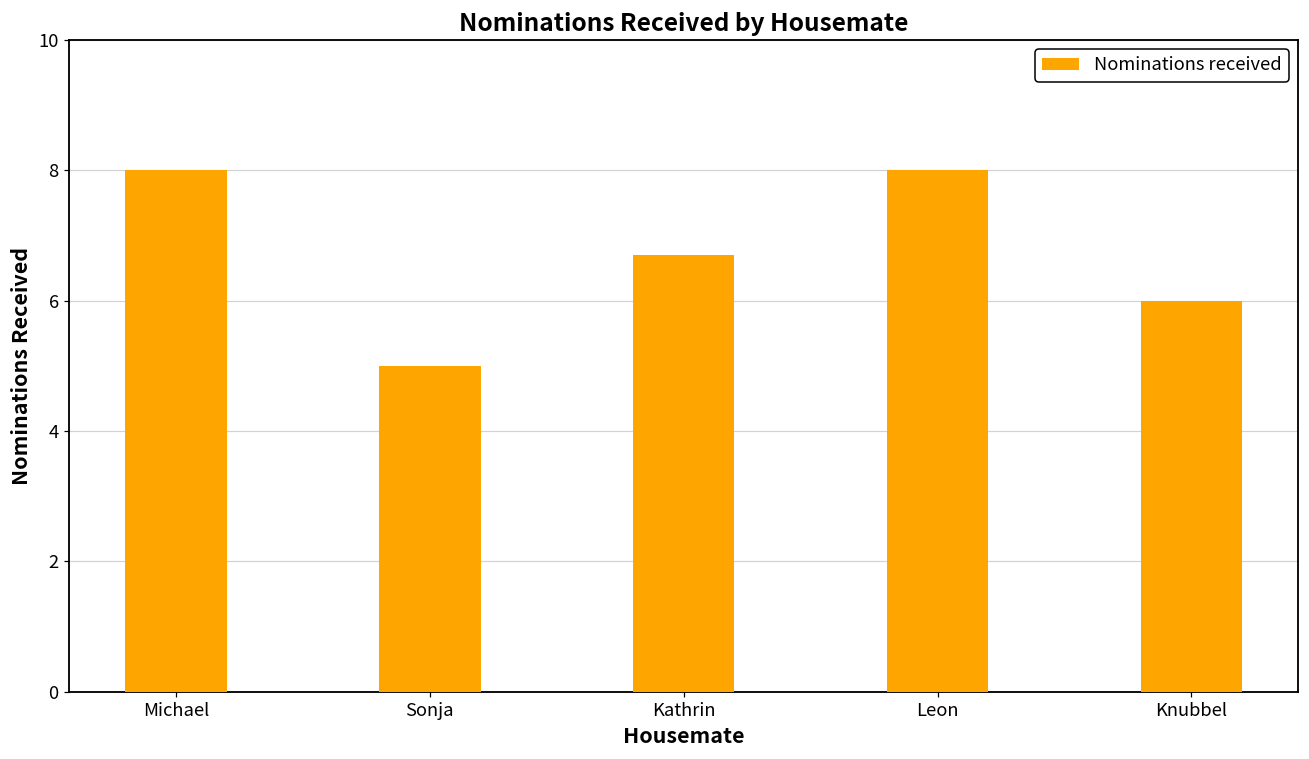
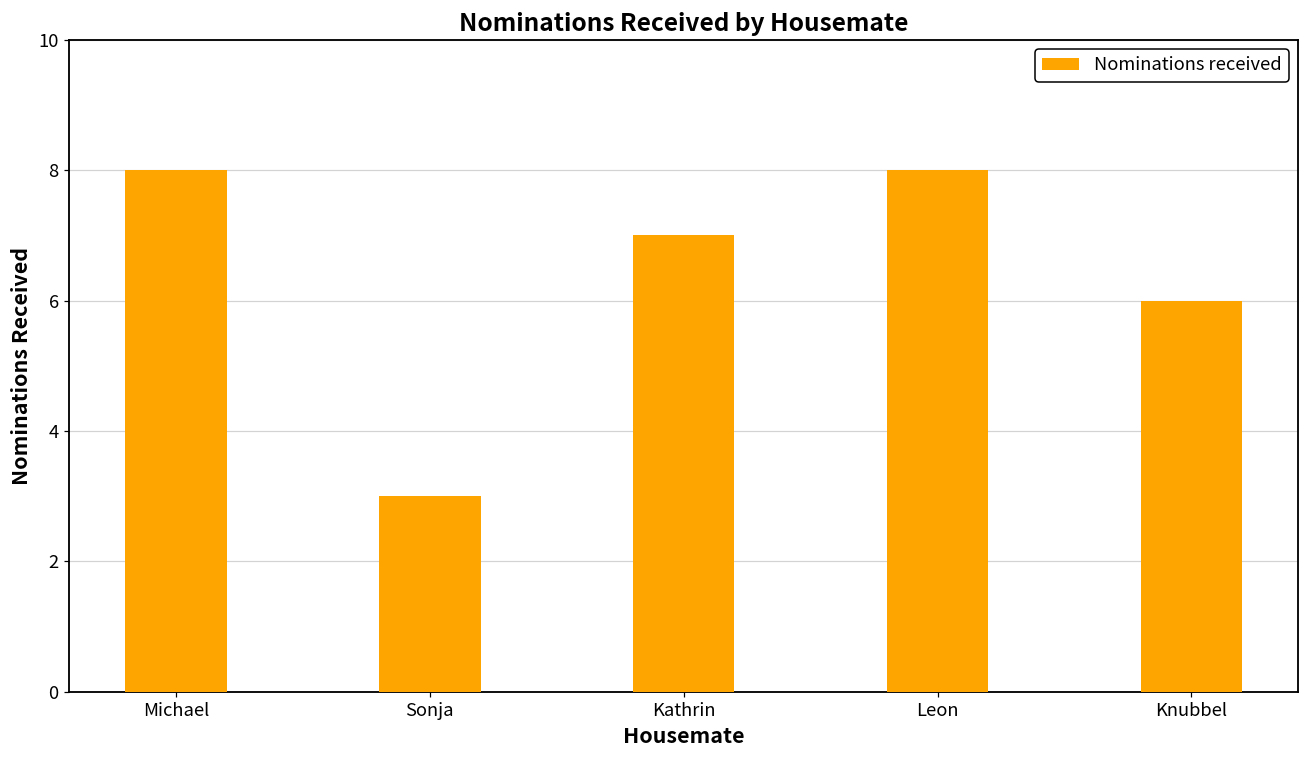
  {
    "Michael": 8.0,
-   "Sonja": 5,
-   "Kathrin": 6.7,
+   "Sonja": 3,
+   "Kathrin": 7.0,
    "Leon": 8.0,
    "Knubbel": 6.0
  }
